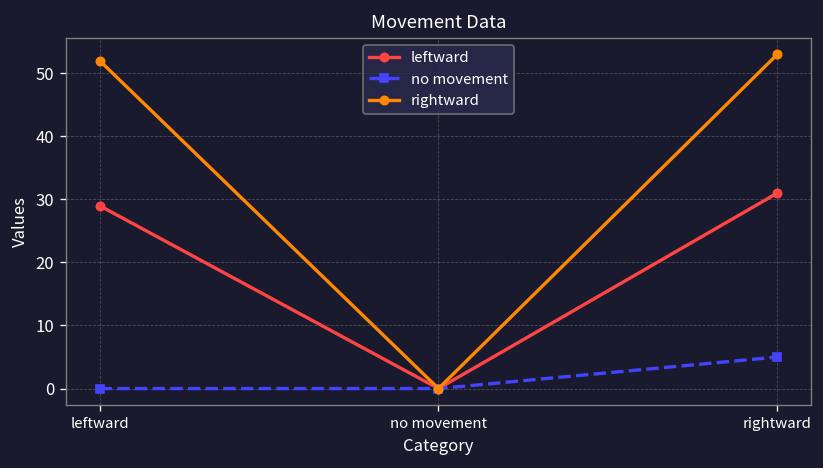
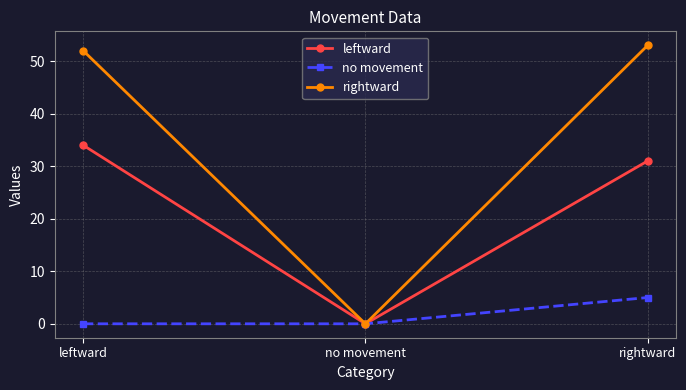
  {
    "leftward": {
-     "leftward": 29,
+     "leftward": 34,
      "rightward": 31
    },
    "no movement": {
      "leftward": 0,
      "rightward": 5
    },
    "rightward": {
      "leftward": 52,
      "rightward": 53
    }
  }
